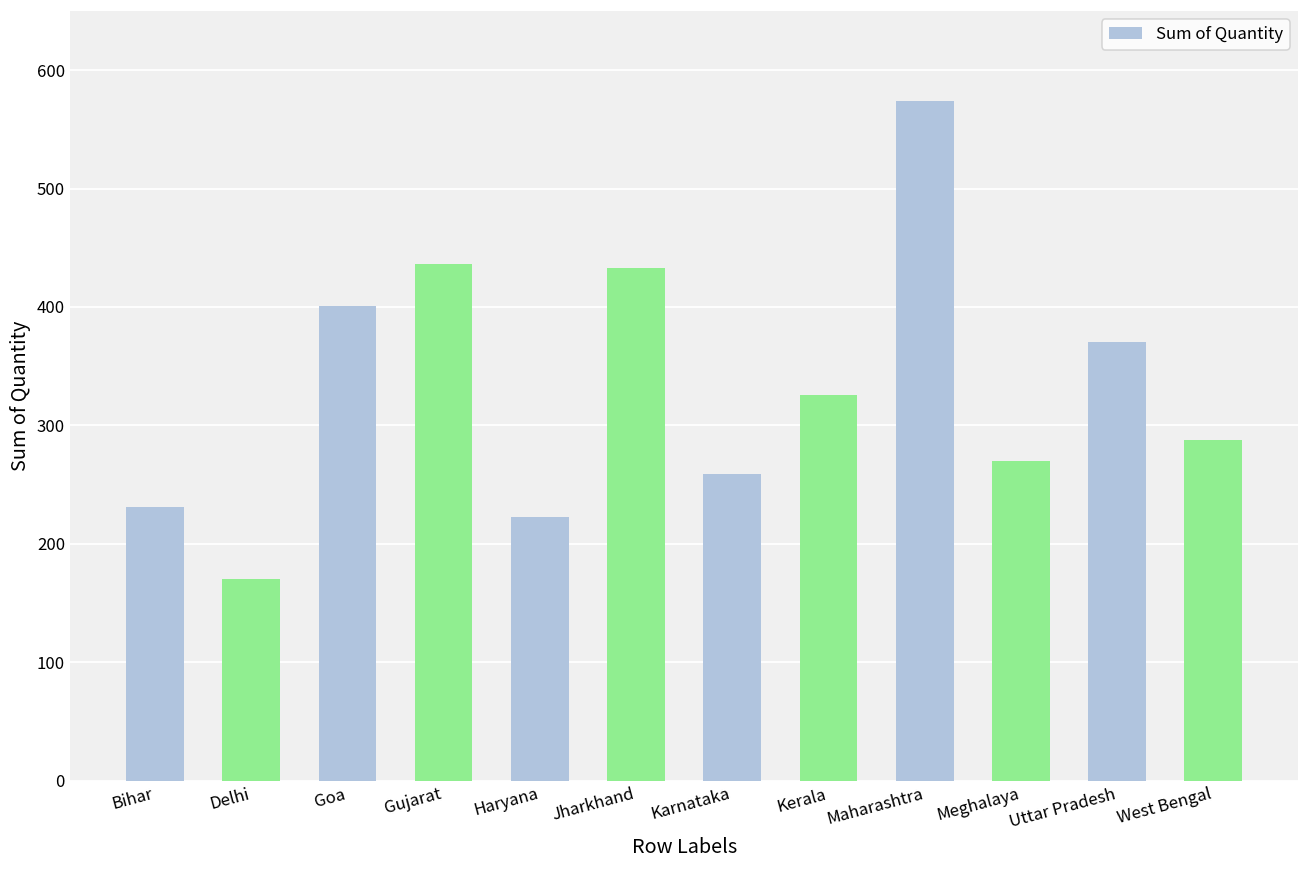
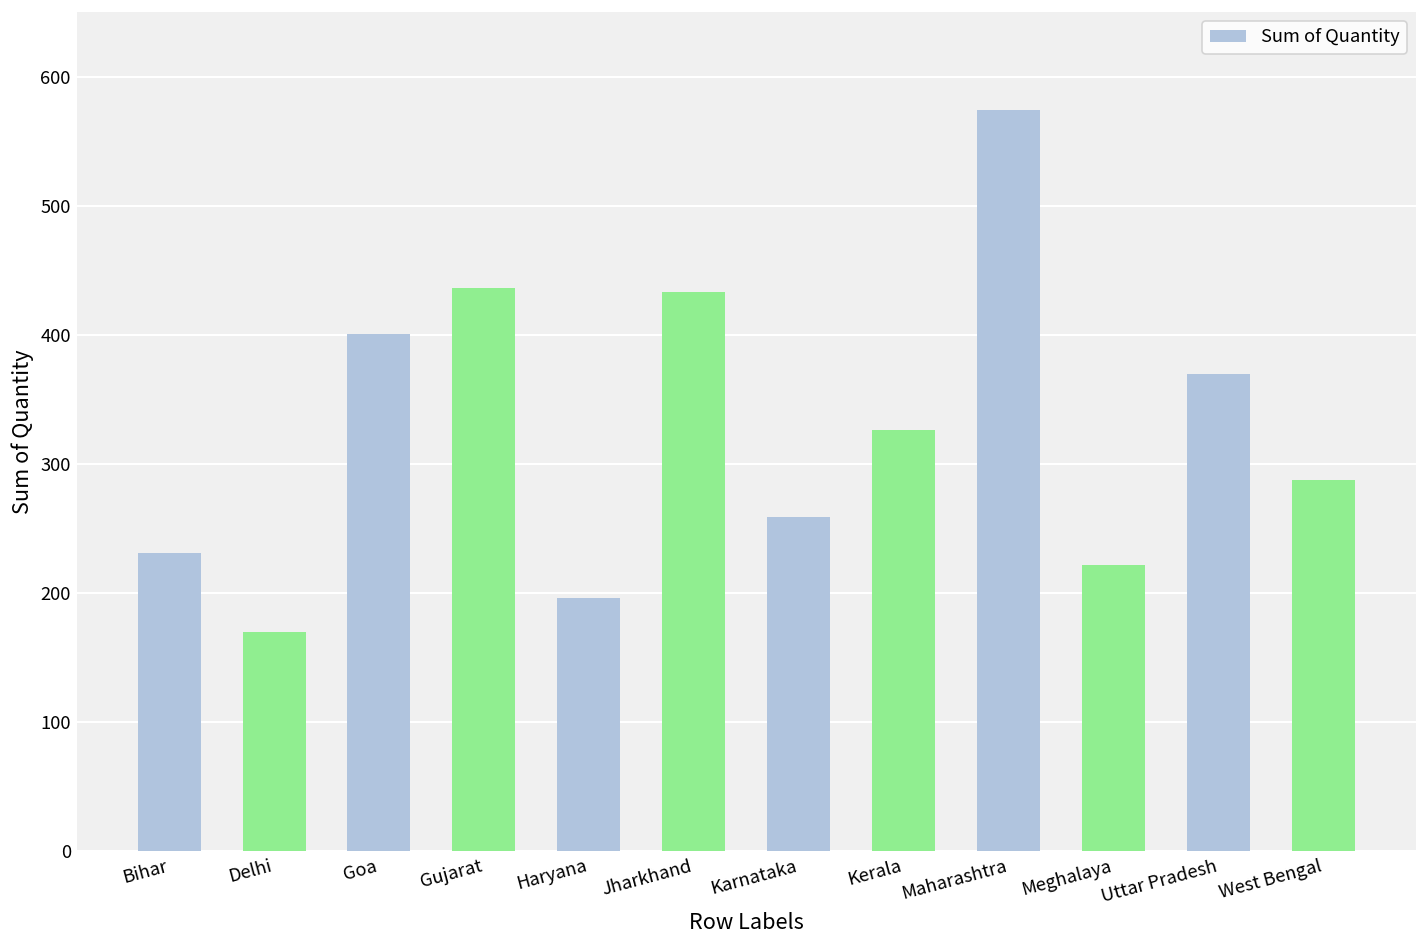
  {
    "Bihar": 231,
    "Delhi": 170,
    "Goa": 401,
    "Gujarat": 436,
-   "Haryana": 223,
+   "Haryana": 196,
    "Jharkhand": 433,
    "Karnataka": 259,
    "Kerala": 326,
    "Maharashtra": 574,
-   "Meghalaya": 270,
+   "Meghalaya": 222,
    "Uttar Pradesh": 370,
    "West Bengal": 288
  }
